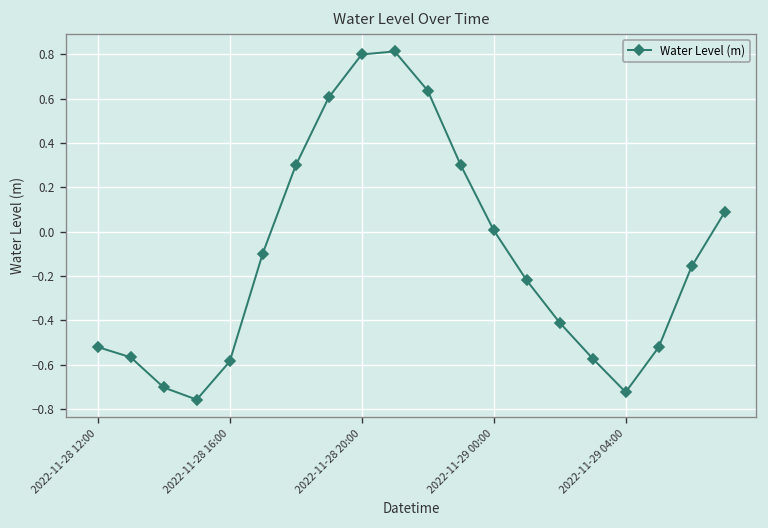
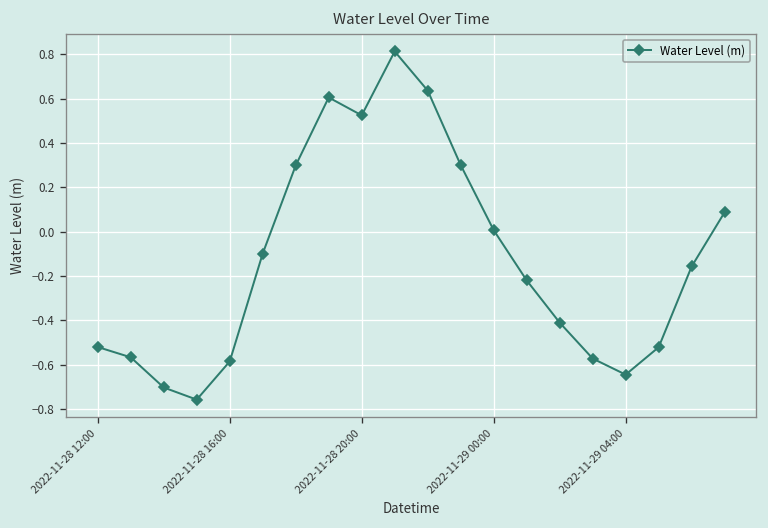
  {
    "2022-11-28 12:00": -0.52,
    "2022-11-28 16:00": -0.59,
-   "2022-11-28 20:00": 0.80,
+   "2022-11-28 20:00": 0.53,
    "2022-11-29 00:00": 0.01,
-   "2022-11-29 04:00": -0.72
+   "2022-11-29 04:00": -0.65
  }
